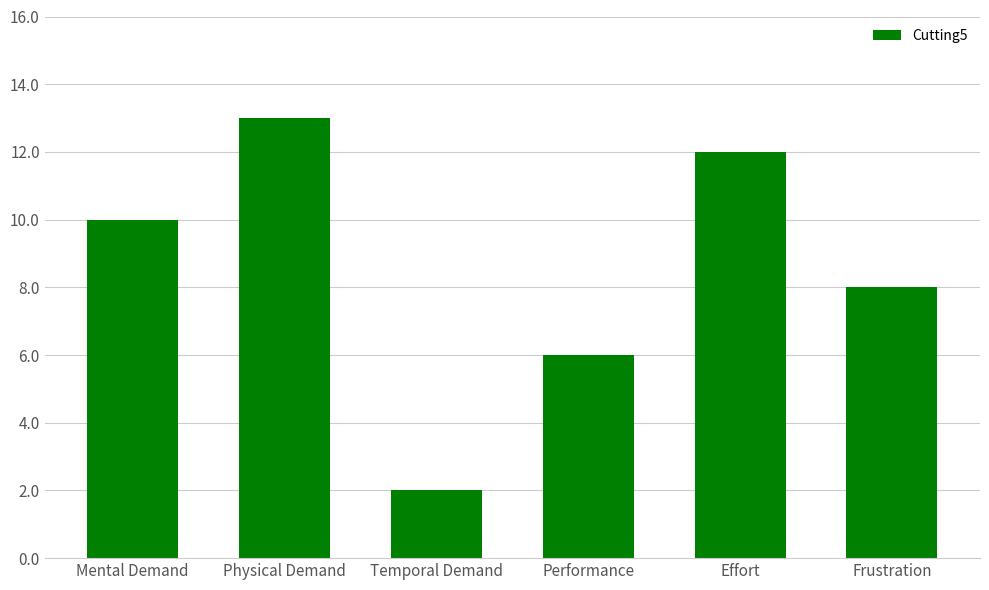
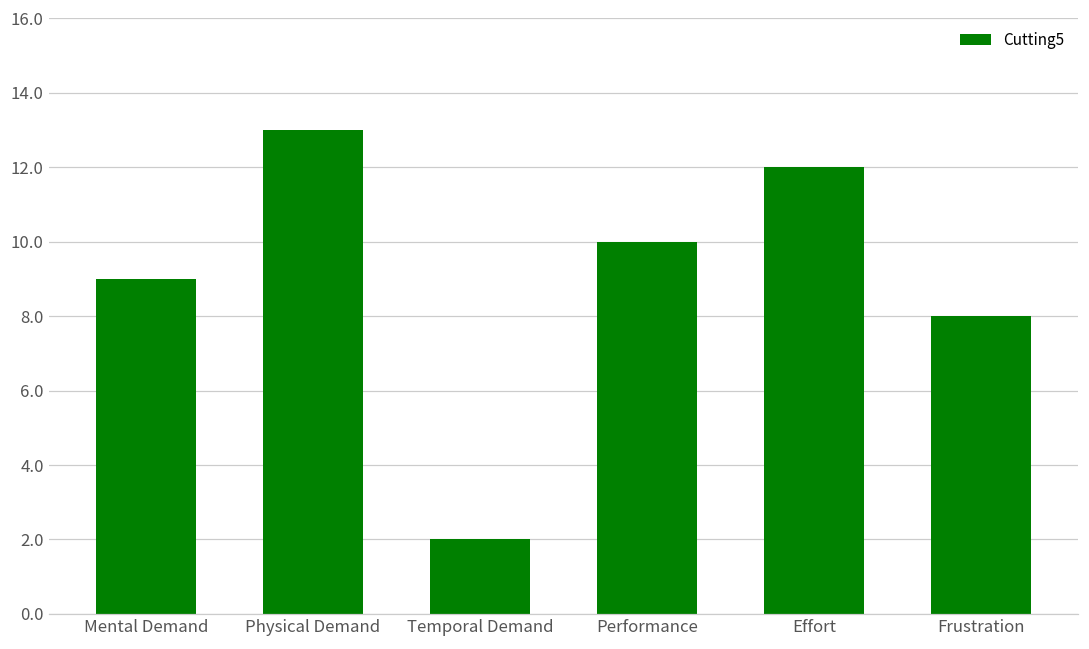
  {
-   "Mental Demand": 10,
+   "Mental Demand": 9,
    "Physical Demand": 13,
    "Temporal Demand": 2,
-   "Performance": 6,
+   "Performance": 10,
    "Effort": 12,
    "Frustration": 8
  }
